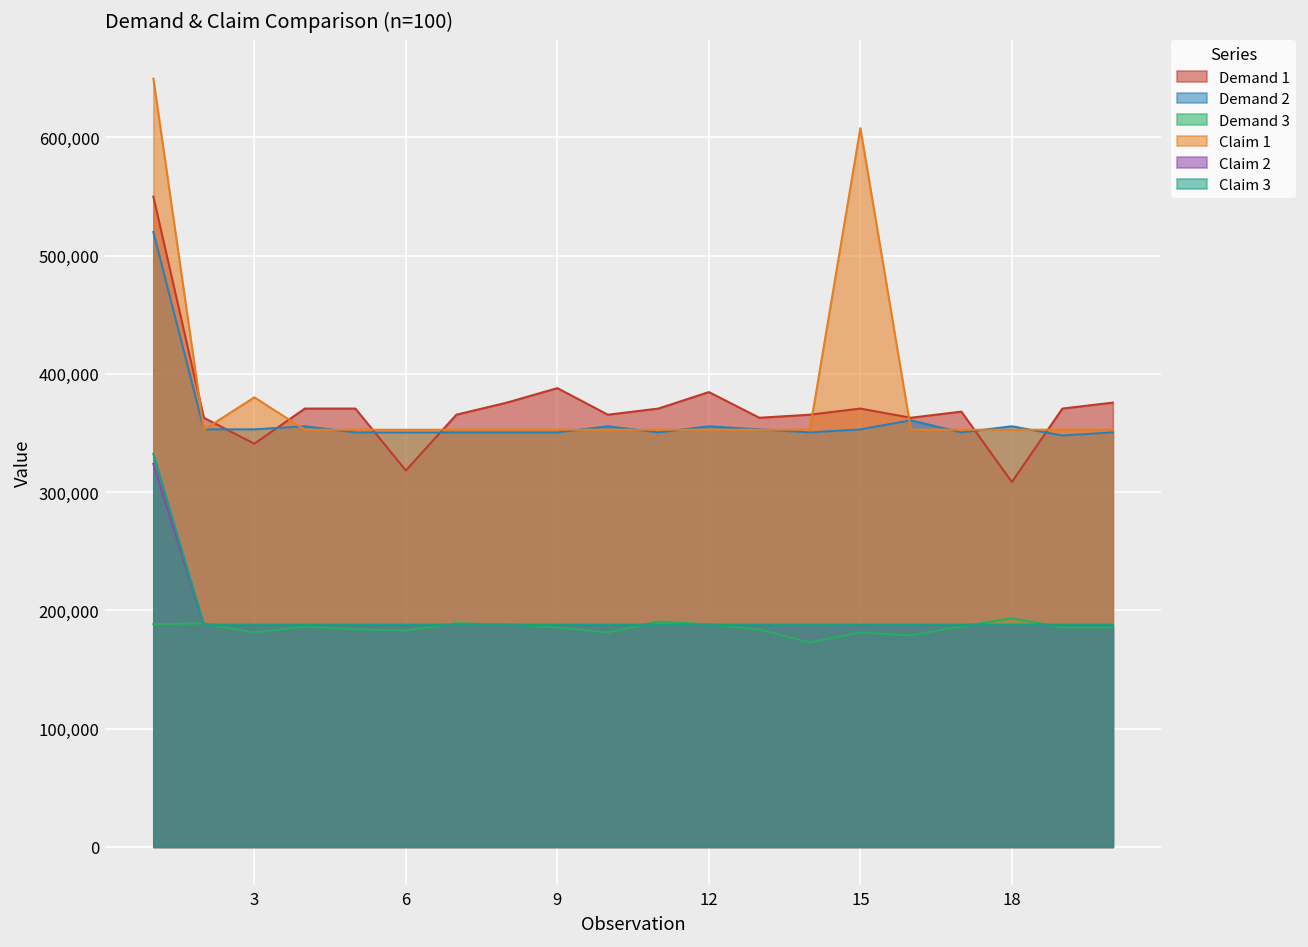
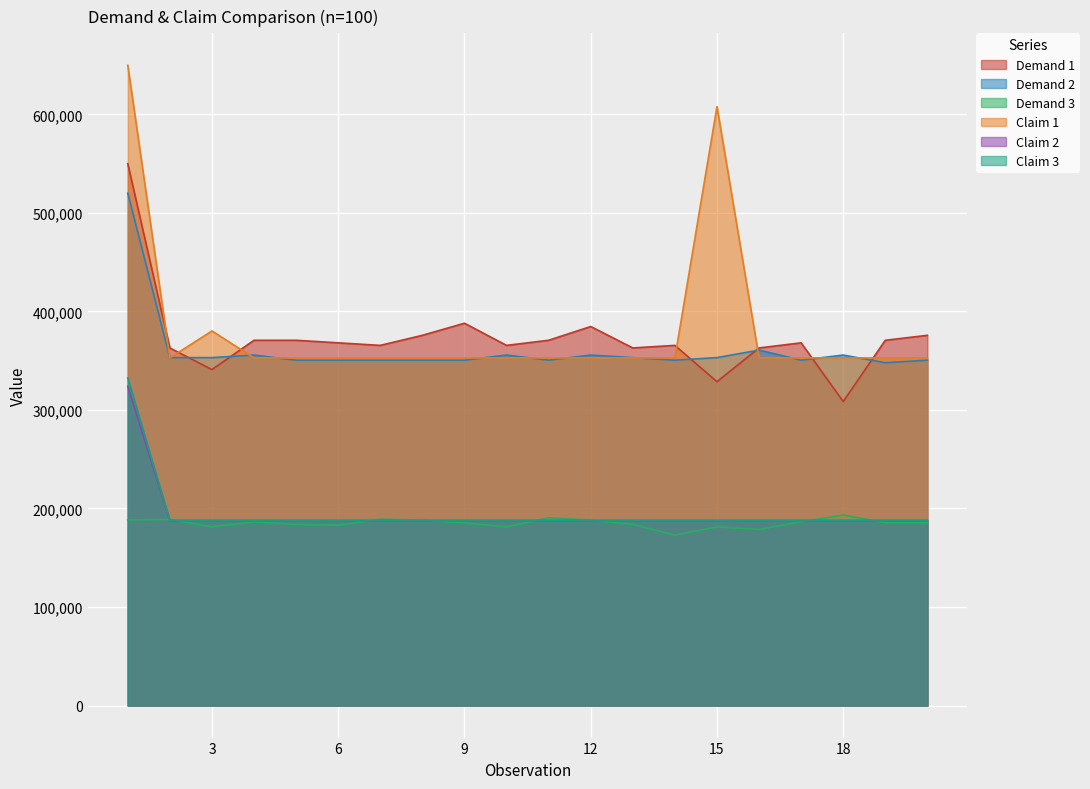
  {
    "Demand 1": {
      "3": "340,000",
-     "6": "320,000",
+     "6": "370,000",
      "9": "390,000",
      "12": "380,000",
-     "15": "370,000",
+     "15": "330,000",
      "18": "310,000"
    },
    "Claim 1": {
      "3": "380,000",
      "12": "350,000",
      "15": "610,000",
      "18": "350,000"
    }
  }
